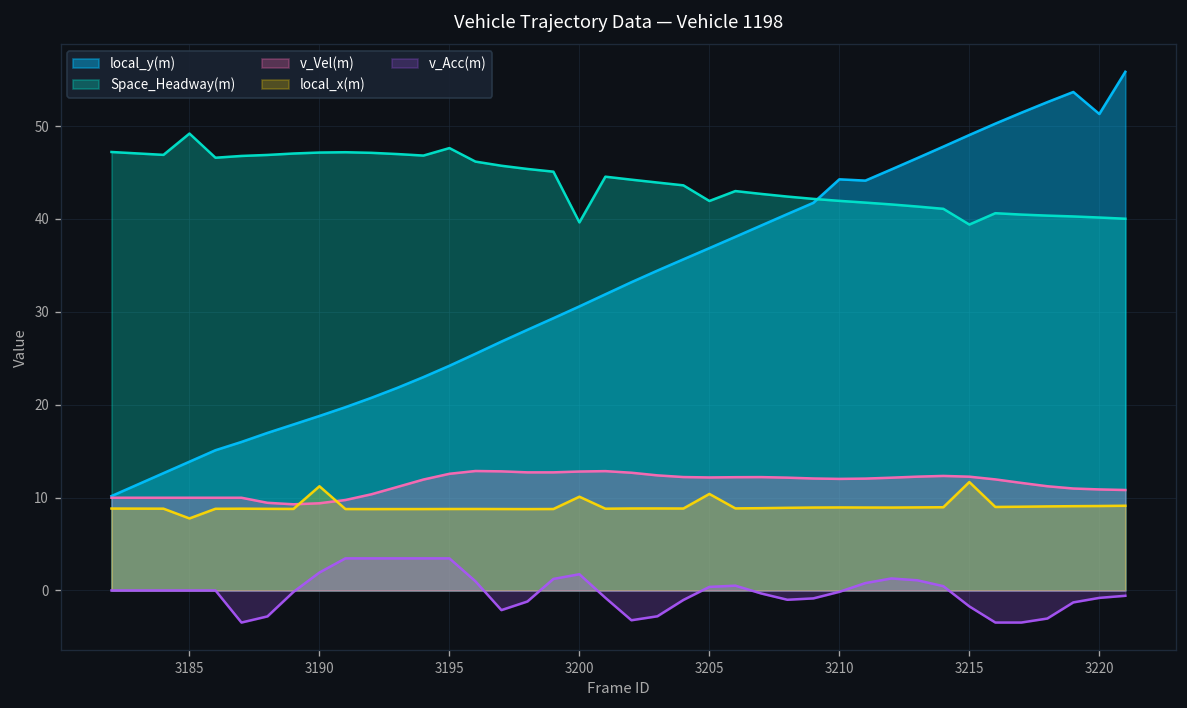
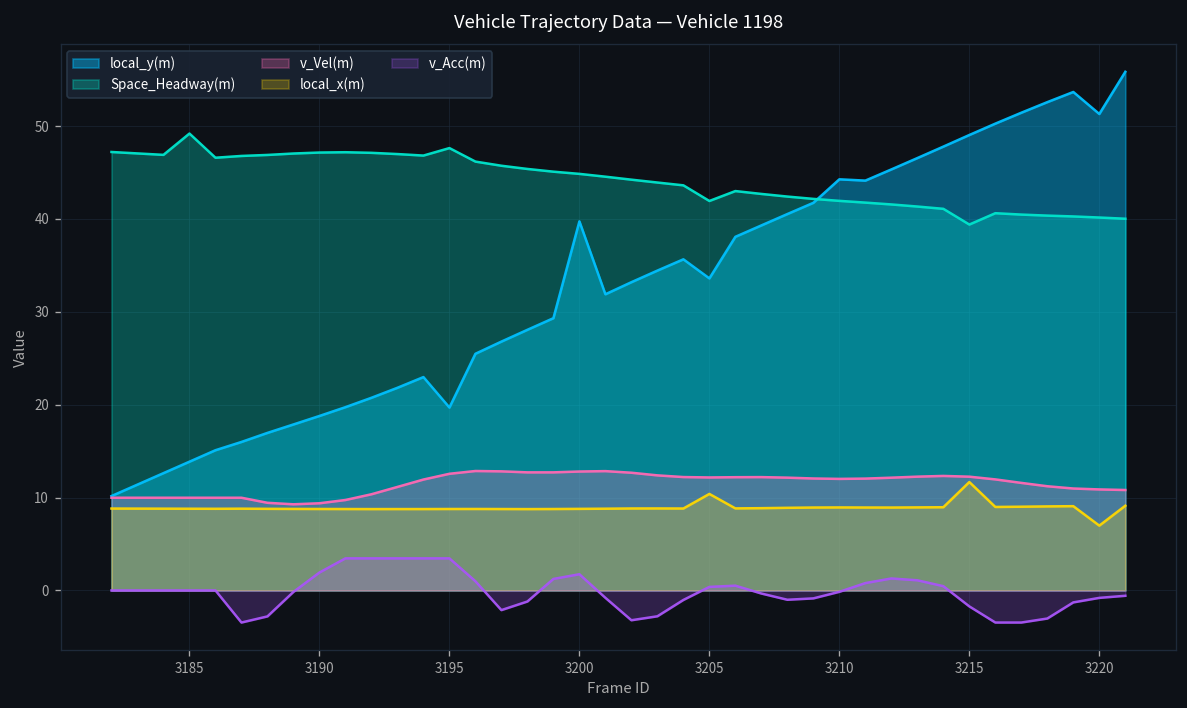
  {
    "local_y(m)": {
      "3185": 14,
      "3190": 19,
-     "3195": 24,
-     "3200": 31,
-     "3205": 37,
+     "3195": 20,
+     "3200": 40,
+     "3205": 34,
      "3210": 44,
      "3215": 49,
      "3220": 51
    },
    "Space_Headway(m)": {
      "3185": 49,
      "3190": 47,
      "3195": 48,
-     "3200": 40,
+     "3200": 45,
      "3205": 42,
      "3210": 42,
      "3215": 39,
      "3220": 40
    },
    "local_x(m)": {
-     "3185": 8,
-     "3190": 11,
+     "3185": 9,
+     "3190": 9,
      "3195": 9,
-     "3200": 10,
+     "3200": 9,
      "3205": 10,
      "3210": 9,
      "3215": 12,
-     "3220": 9
+     "3220": 7
    }
  }
